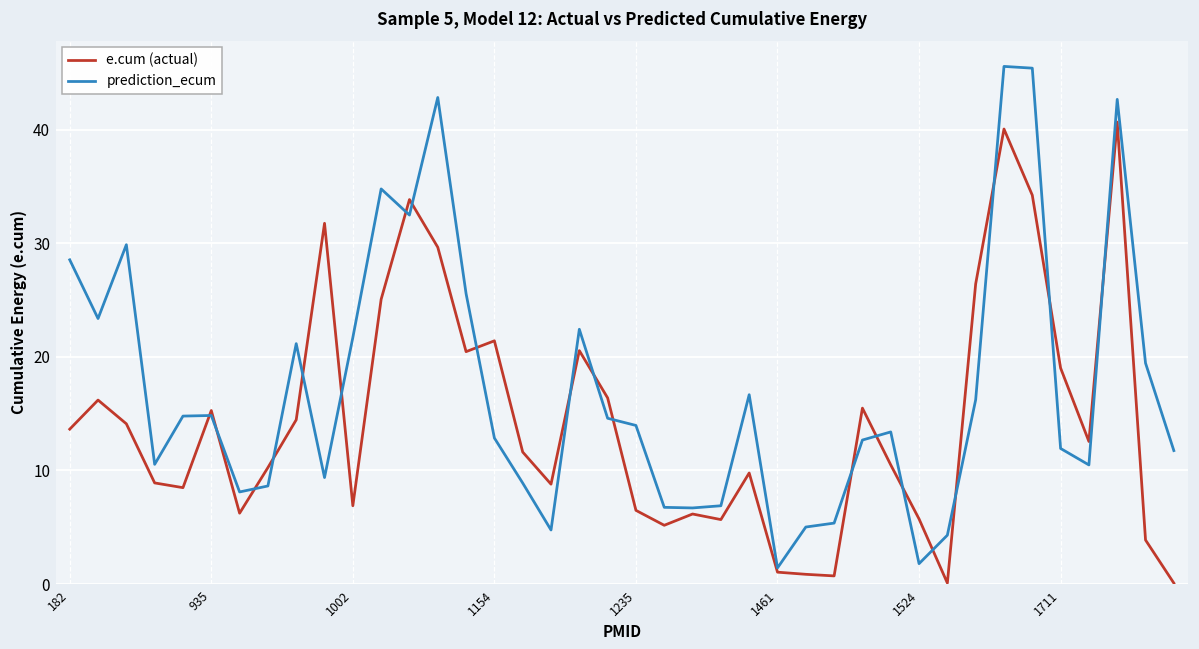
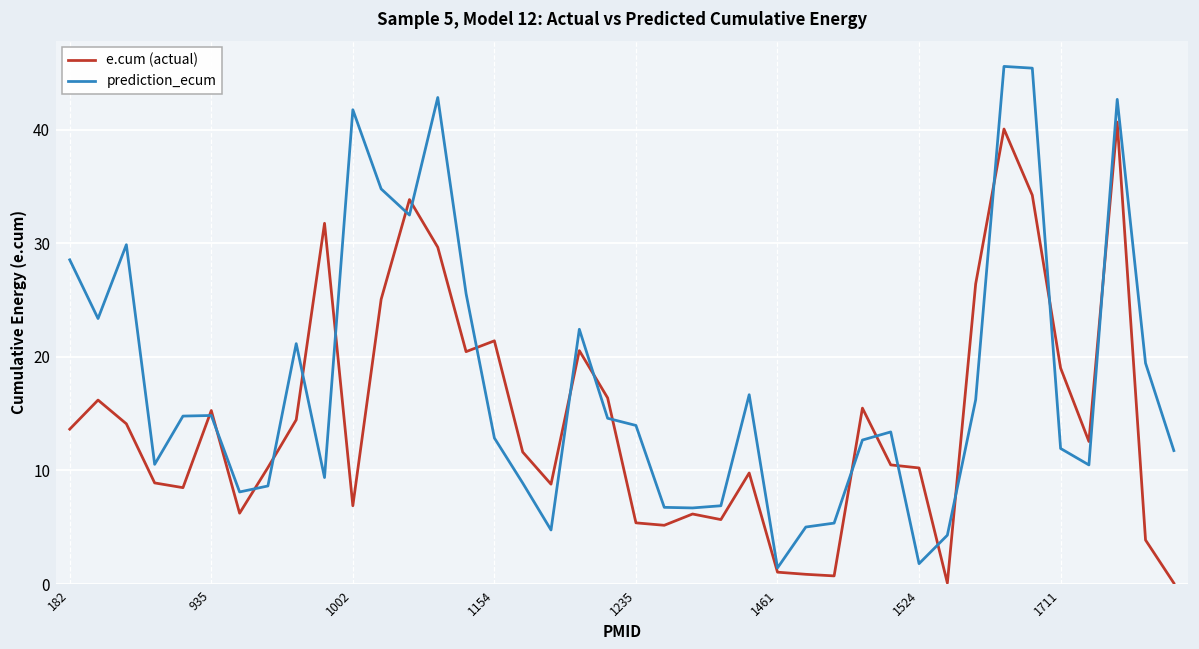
  {
    "e.cum (actual)": {
      "182": 13.6,
      "935": 15.3,
      "1002": 6.9,
      "1154": 21.4,
-     "1235": 6.5,
+     "1235": 5.4,
      "1461": 1.1,
-     "1524": 5.7,
+     "1524": 10.2,
      "1711": 19.0
    },
    "prediction_ecum": {
      "182": 28.5,
      "935": 14.8,
-     "1002": 21.7,
+     "1002": 41.7,
      "1154": 12.9,
      "1235": 14.0,
      "1461": 1.4,
      "1524": 1.8,
      "1711": 11.9
    }
  }
